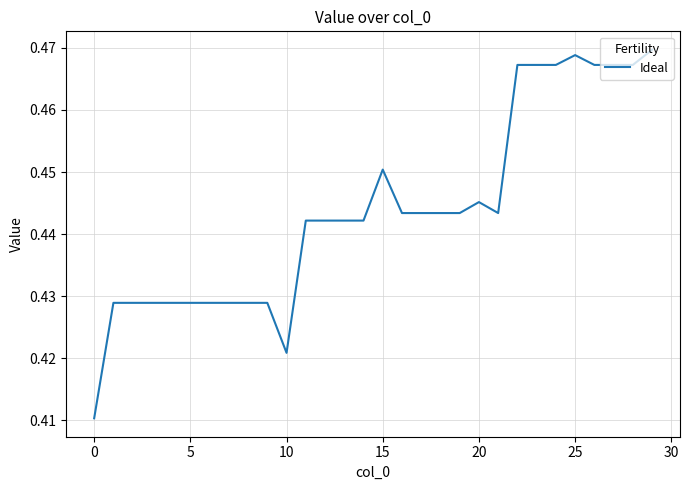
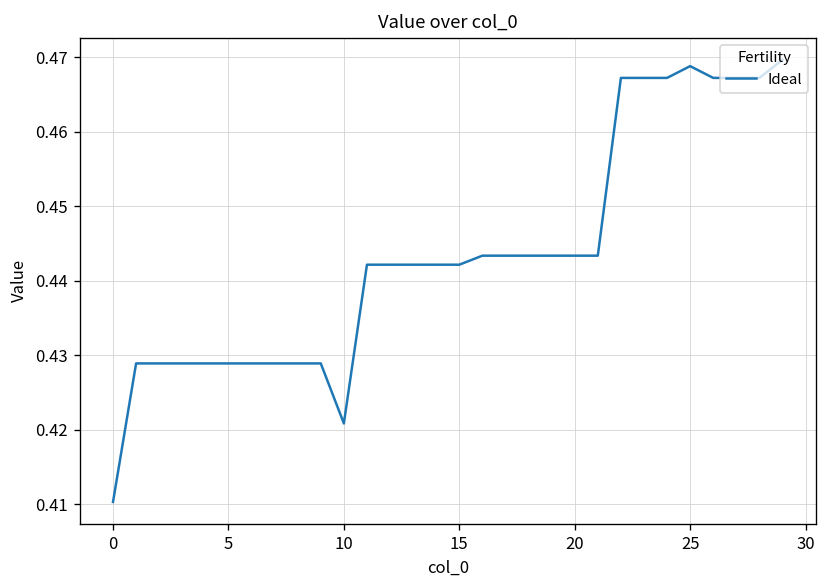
  {
    "0": 0.410,
    "5": 0.429,
    "10": 0.421,
-   "15": 0.450,
-   "20": 0.445,
+   "15": 0.442,
+   "20": 0.443,
    "25": 0.469
  }
